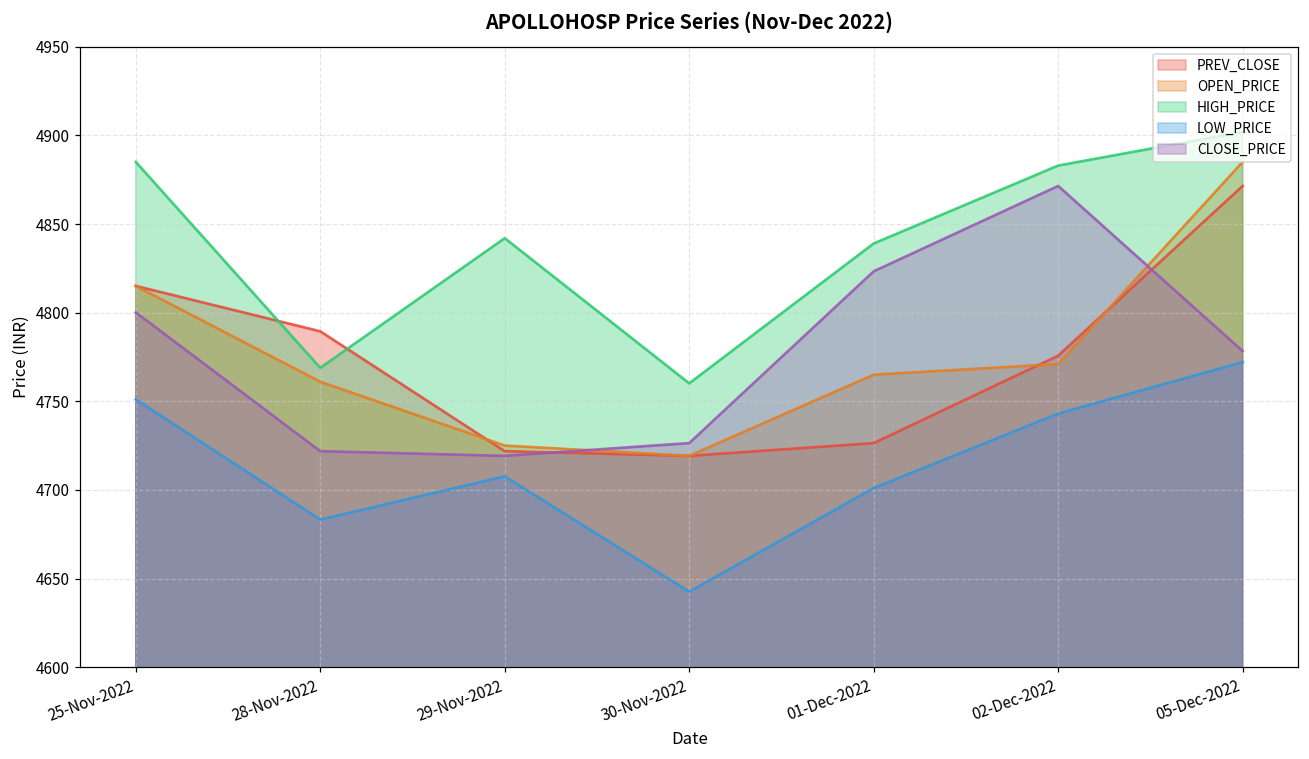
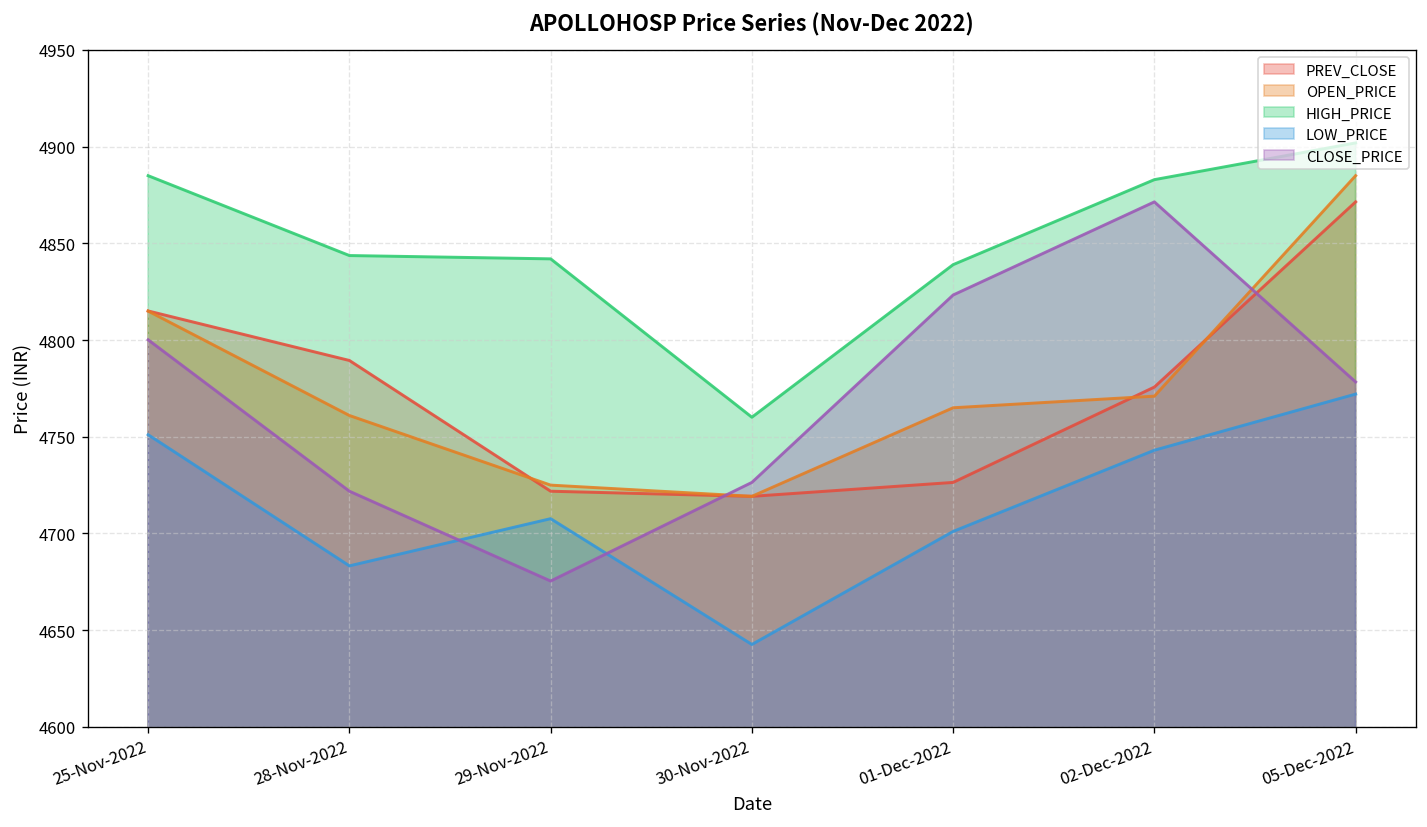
  {
    "HIGH_PRICE": {
      "25-Nov-2022": 4885,
-     "28-Nov-2022": 4769,
+     "28-Nov-2022": 4844,
      "29-Nov-2022": 4842,
      "30-Nov-2022": 4760,
      "01-Dec-2022": 4839,
      "02-Dec-2022": 4883
    },
    "LOW_PRICE": {
      "25-Nov-2022": 4751,
      "28-Nov-2022": 4683,
      "29-Nov-2022": 4708,
      "30-Nov-2022": 4643,
      "01-Dec-2022": 4701,
      "02-Dec-2022": 4743,
      "05-Dec-2022": 4772
    },
    "CLOSE_PRICE": {
      "25-Nov-2022": 4800,
      "28-Nov-2022": 4722,
-     "29-Nov-2022": 4719,
+     "29-Nov-2022": 4675,
      "30-Nov-2022": 4726,
      "01-Dec-2022": 4823,
      "02-Dec-2022": 4871,
      "05-Dec-2022": 4778
    }
  }
